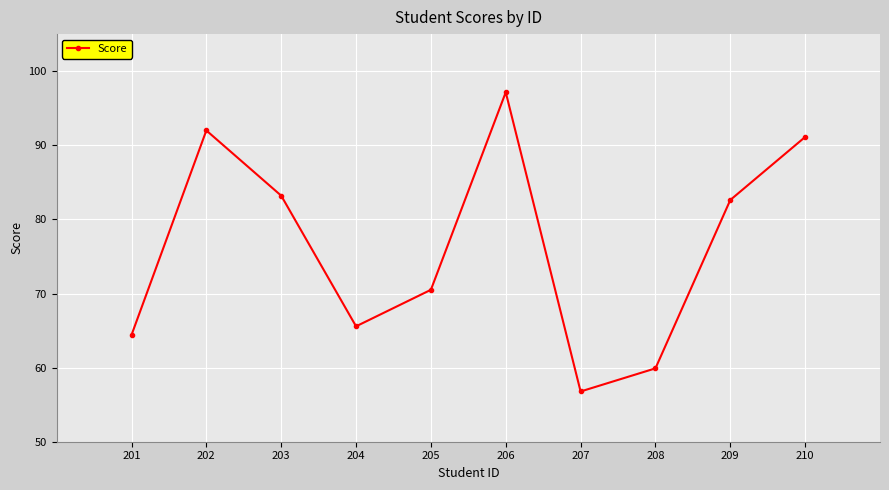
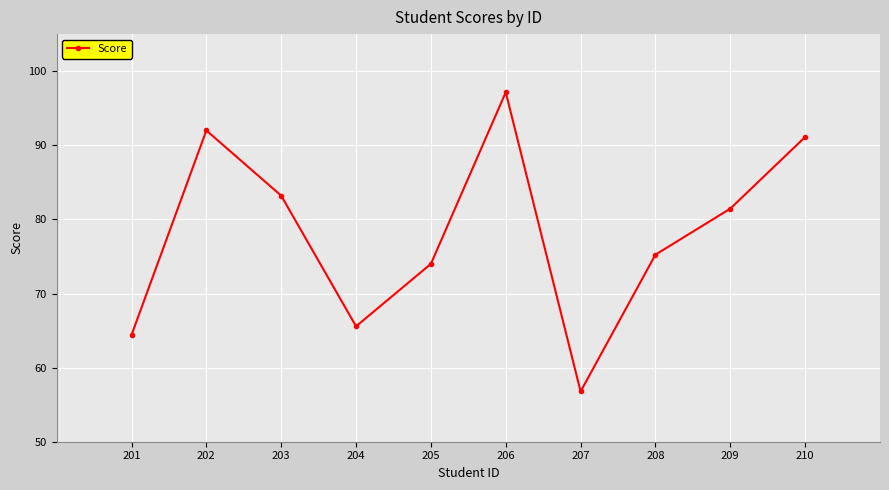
  {
    "201": 64,
    "202": 92,
    "203": 83,
    "204": 66,
-   "205": 71,
+   "205": 74,
    "206": 97,
    "207": 57,
-   "208": 60,
-   "209": 83,
+   "208": 75,
+   "209": 81,
    "210": 91
  }
